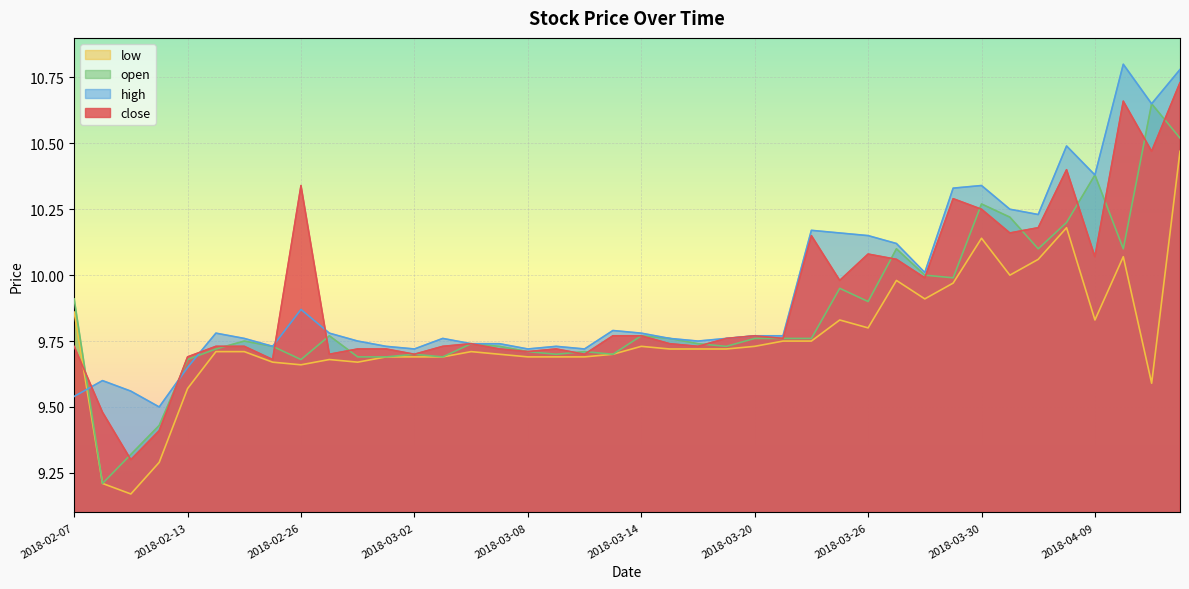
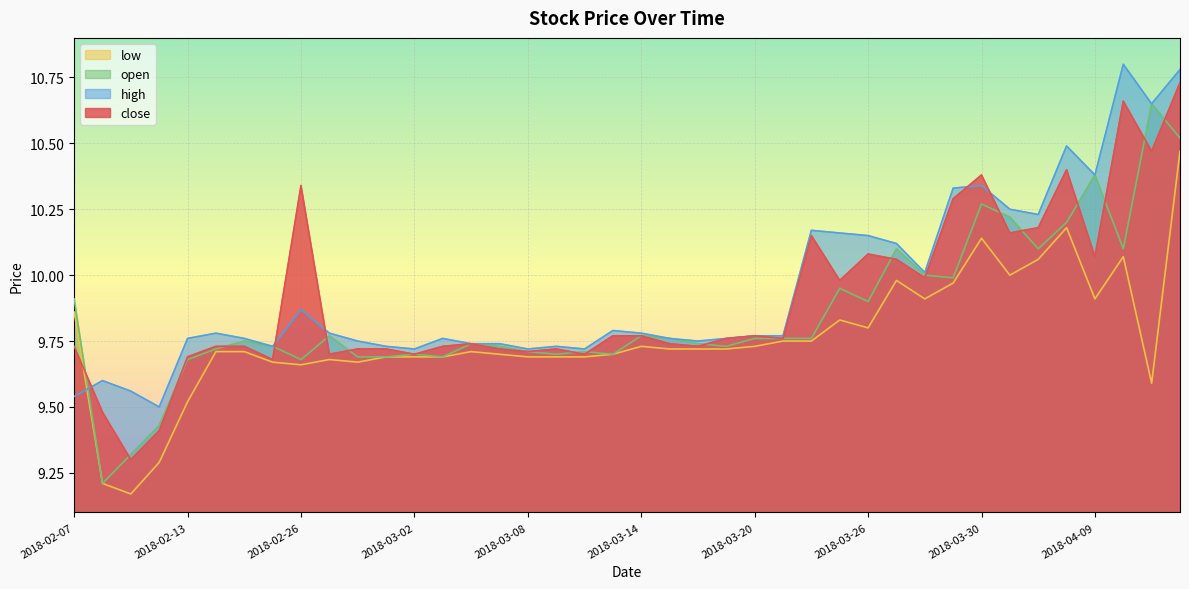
  {
    "low": {
      "2018-02-07": 9.86,
-     "2018-02-13": 9.57,
+     "2018-02-13": 9.52,
      "2018-02-26": 9.66,
      "2018-03-02": 9.69,
      "2018-03-08": 9.69,
      "2018-03-14": 9.73,
      "2018-03-20": 9.73,
      "2018-03-26": 9.80,
      "2018-03-30": 10.14,
-     "2018-04-09": 9.83
+     "2018-04-09": 9.91
    },
    "open": {
      "2018-02-07": 9.91,
      "2018-02-13": 9.68,
      "2018-02-26": 9.68,
      "2018-03-20": 9.76,
      "2018-03-26": 9.90,
      "2018-03-30": 10.27
    },
    "high": {
      "2018-02-07": 9.54,
-     "2018-02-13": 9.65,
+     "2018-02-13": 9.76,
      "2018-02-26": 9.87,
      "2018-03-02": 9.72,
      "2018-03-08": 9.72,
      "2018-03-14": 9.78,
      "2018-03-26": 10.15,
      "2018-03-30": 10.34
    },
    "close": {
      "2018-02-07": 9.73,
      "2018-02-13": 9.69,
      "2018-02-26": 10.34,
      "2018-03-26": 10.08,
-     "2018-03-30": 10.25,
+     "2018-03-30": 10.38,
      "2018-04-09": 10.07
    }
  }
